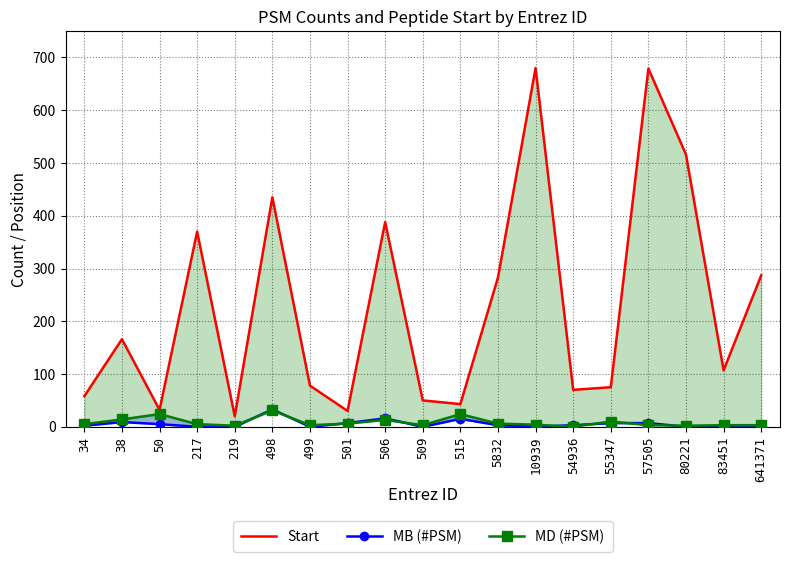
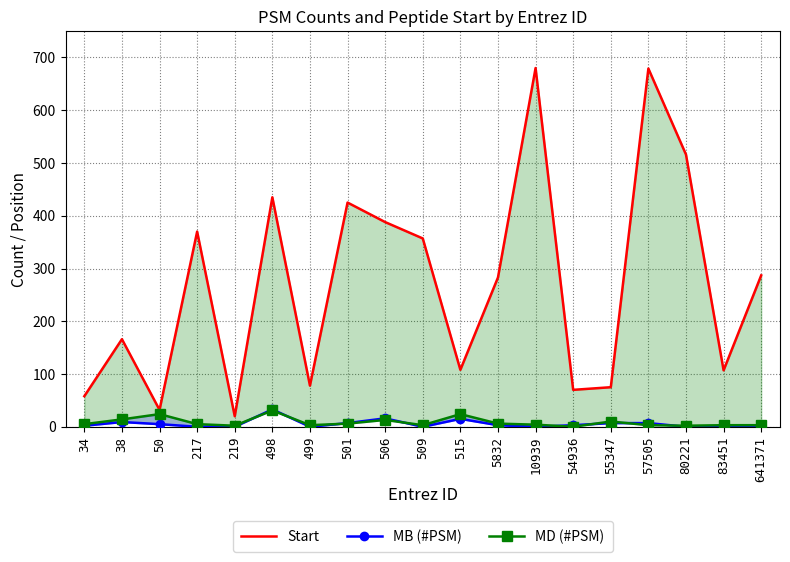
  {
    "Start": {
      "34": 60,
      "38": 170,
      "50": 30,
      "217": 370,
      "219": 20,
      "498": 440,
      "499": 80,
-     "501": 30,
+     "501": 430,
      "506": 390,
-     "509": 50,
-     "515": 40,
+     "509": 360,
+     "515": 110,
      "5832": 280,
      "10939": 680,
      "54936": 70,
      "55347": 80,
      "57505": 680,
      "80221": 520,
      "83451": 110,
      "641371": 290
    }
  }
